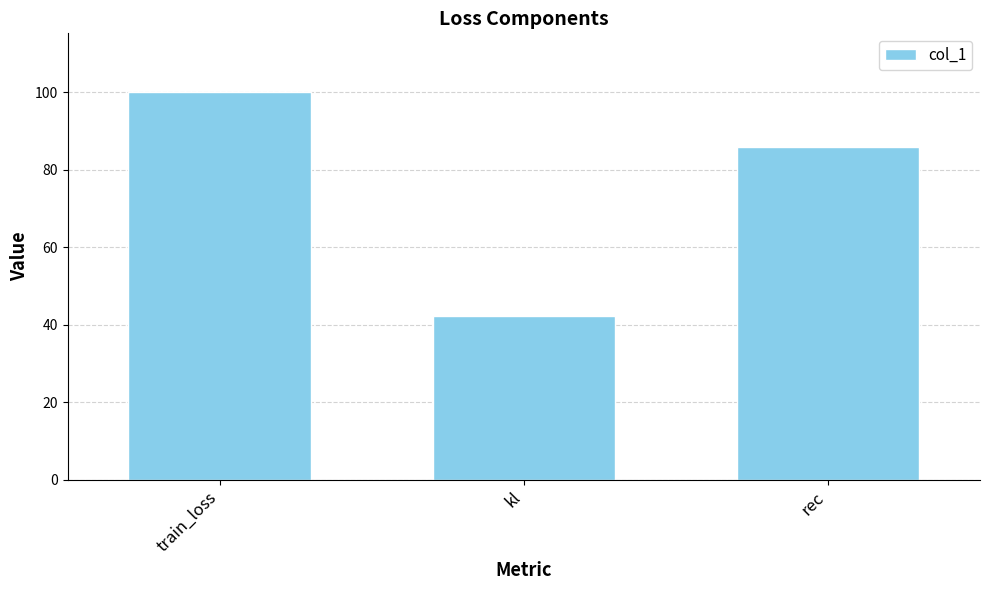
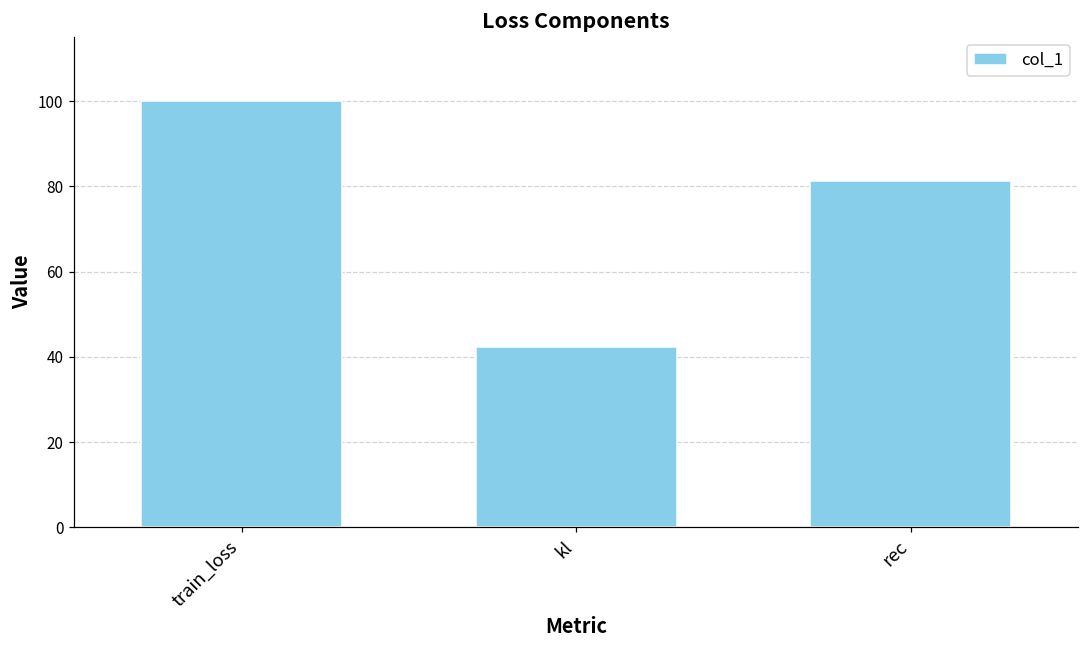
  {
    "train_loss": 100,
    "kl": 42,
-   "rec": 86
+   "rec": 81
  }
